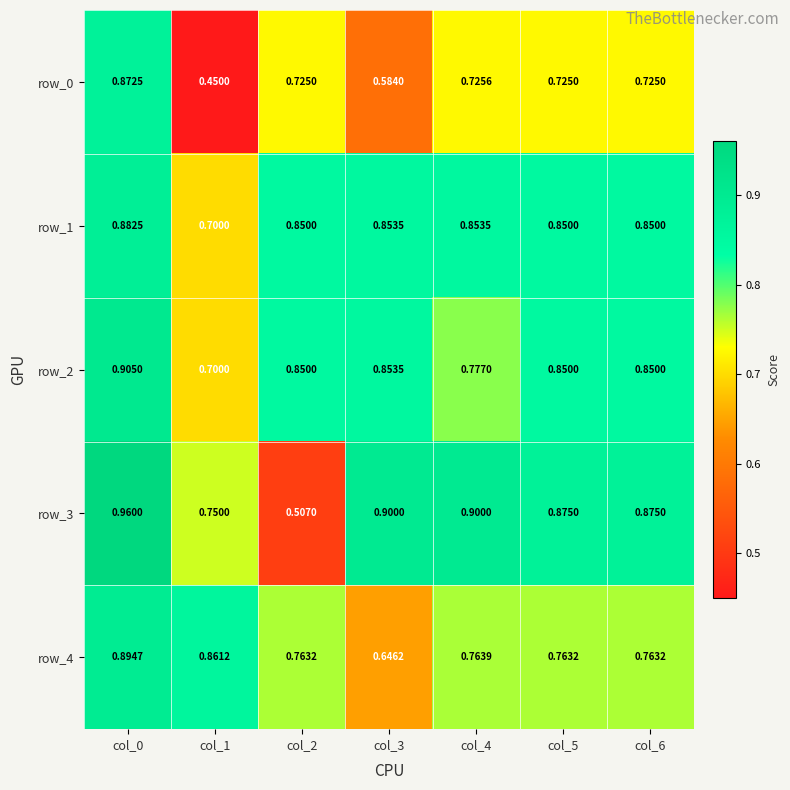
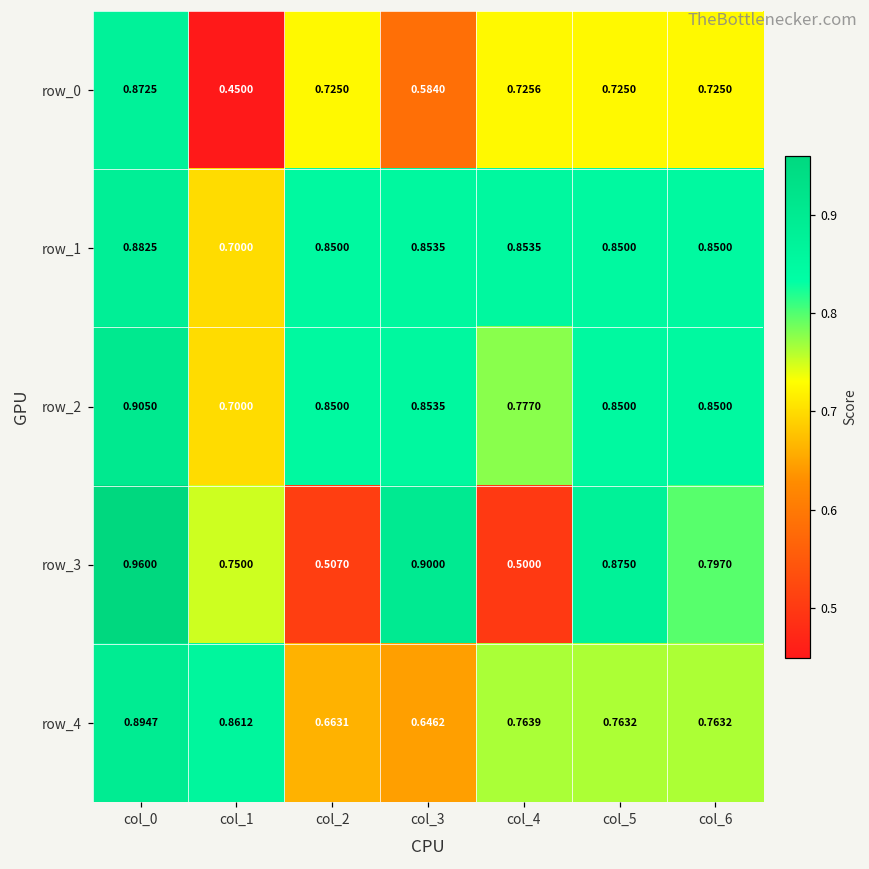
  {
    "row_0": {
      "col_0": 0.8725,
      "col_1": 0.4500,
      "col_2": 0.7250,
      "col_3": 0.5840,
      "col_4": 0.7256,
      "col_5": 0.7250,
      "col_6": 0.7250
    },
    "row_1": {
      "col_0": 0.8825,
      "col_1": 0.7000,
      "col_2": 0.8500,
      "col_3": 0.8535,
      "col_4": 0.8535,
      "col_5": 0.8500,
      "col_6": 0.8500
    },
    "row_2": {
      "col_0": 0.9050,
      "col_1": 0.7000,
      "col_2": 0.8500,
      "col_3": 0.8535,
      "col_4": 0.7770,
      "col_5": 0.8500,
      "col_6": 0.8500
    },
    "row_3": {
      "col_0": 0.9600,
      "col_1": 0.7500,
      "col_2": 0.5070,
      "col_3": 0.9000,
-     "col_4": 0.9000,
+     "col_4": 0.5000,
      "col_5": 0.8750,
-     "col_6": 0.8750
+     "col_6": 0.7970
    },
    "row_4": {
      "col_0": 0.8947,
      "col_1": 0.8612,
-     "col_2": 0.7632,
+     "col_2": 0.6631,
      "col_3": 0.6462,
      "col_4": 0.7639,
      "col_5": 0.7632,
      "col_6": 0.7632
    }
  }
